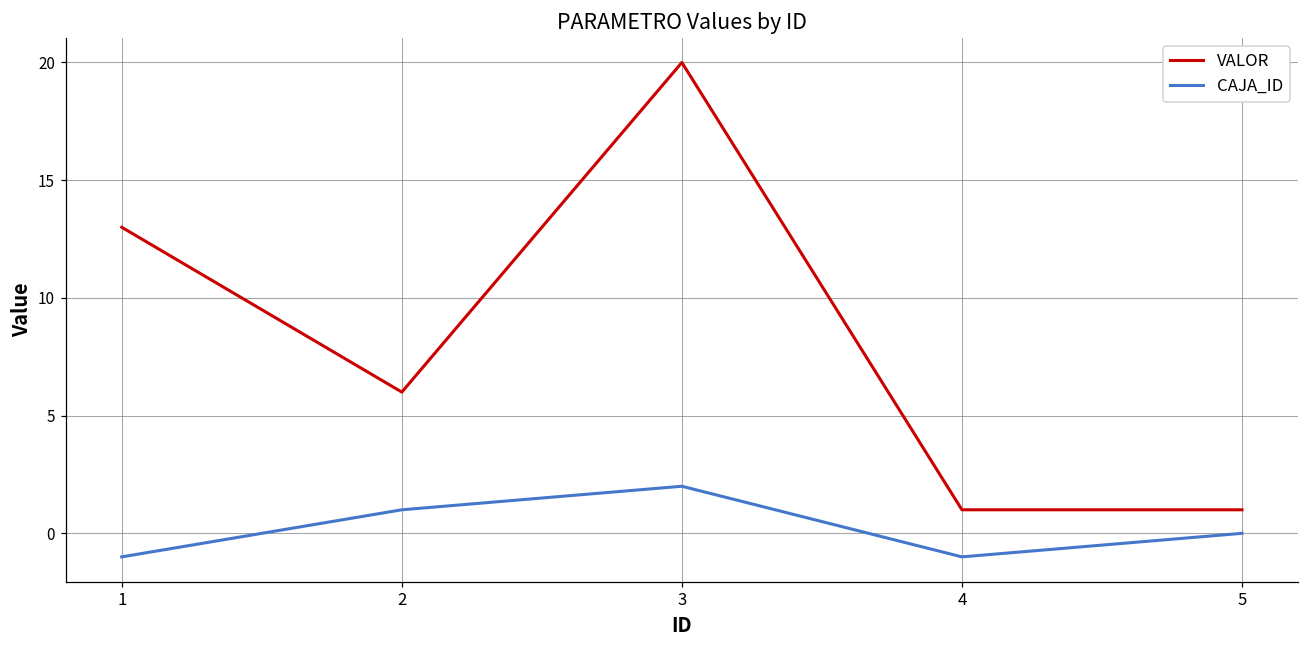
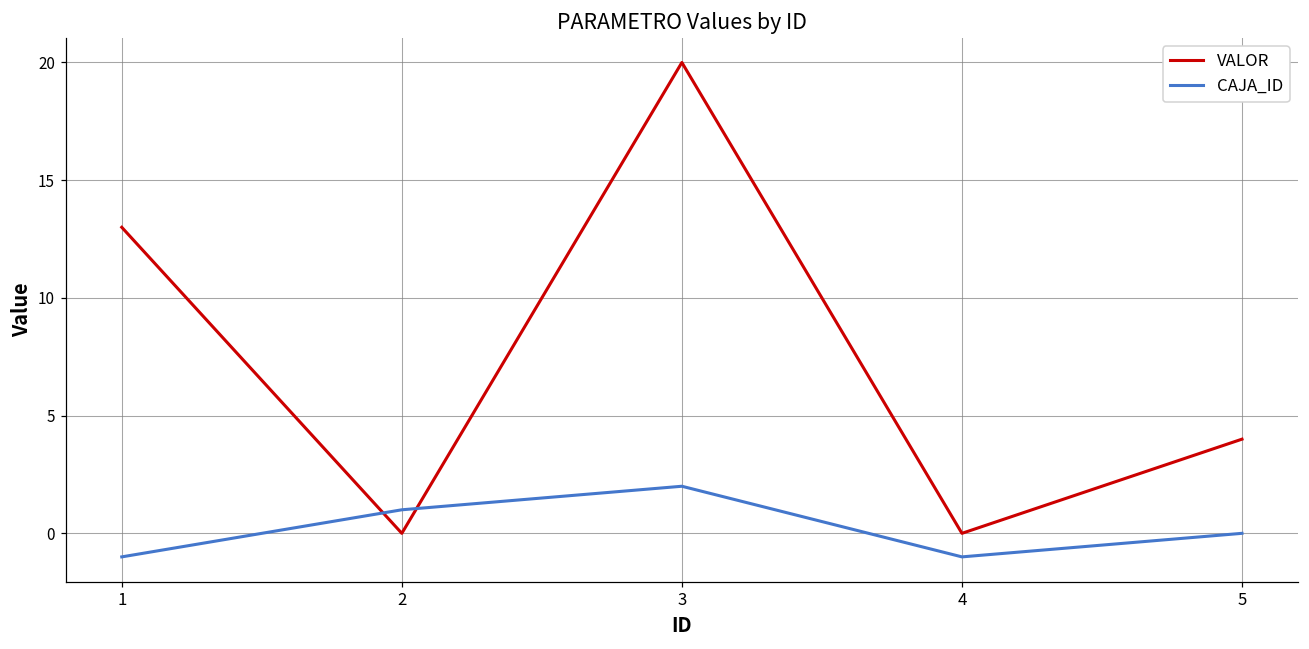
  {
    "VALOR": {
      "1": 13,
-     "2": 6,
+     "2": 0,
      "3": 20,
-     "4": 1,
-     "5": 1
+     "4": 0,
+     "5": 4
    },
    "CAJA_ID": {
      "1": -1,
      "2": 1,
      "3": 2,
      "4": -1,
      "5": 0
    }
  }
